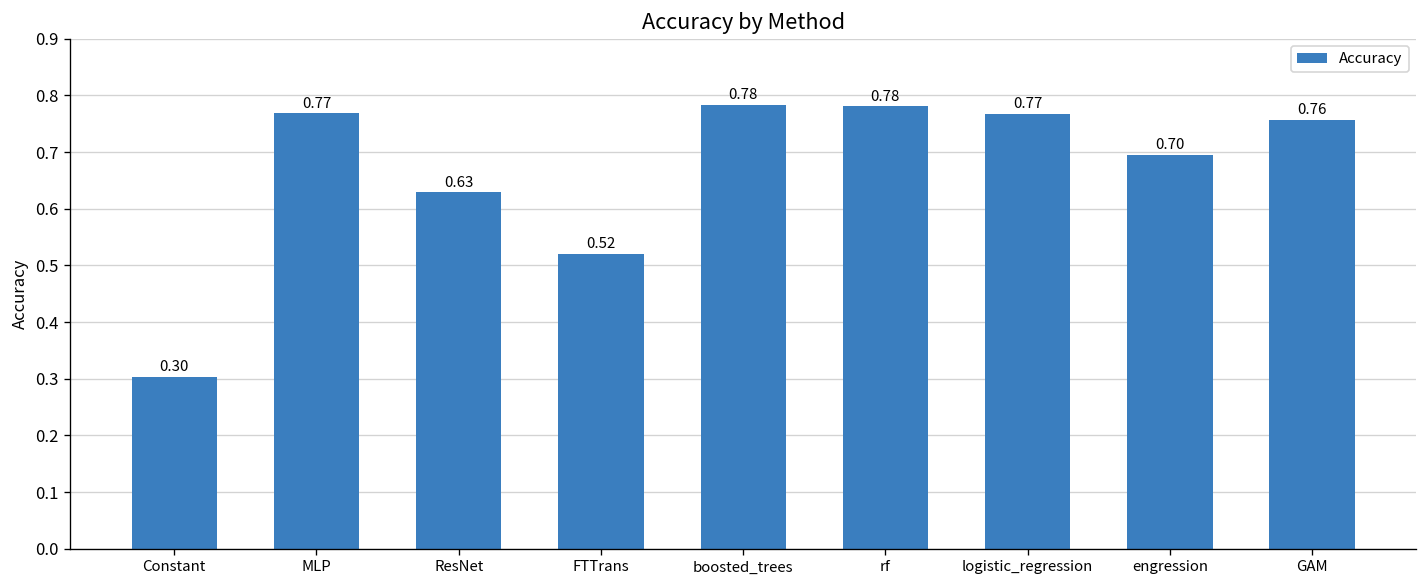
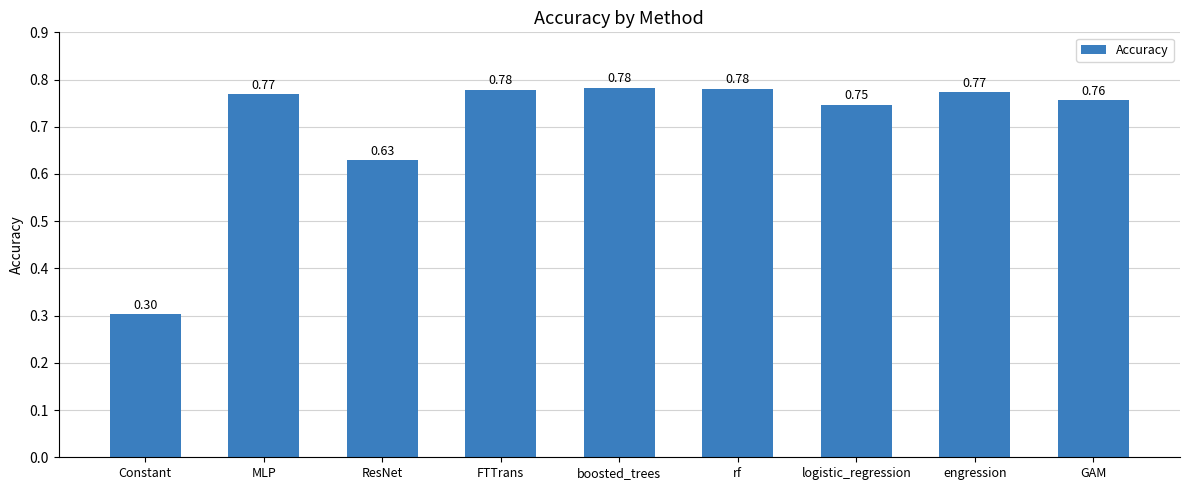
  {
    "Constant": 0.30,
    "MLP": 0.77,
    "ResNet": 0.63,
-   "FTTrans": 0.52,
+   "FTTrans": 0.78,
    "boosted_trees": 0.78,
    "rf": 0.78,
-   "logistic_regression": 0.77,
-   "engression": 0.70,
+   "logistic_regression": 0.75,
+   "engression": 0.77,
    "GAM": 0.76
  }
